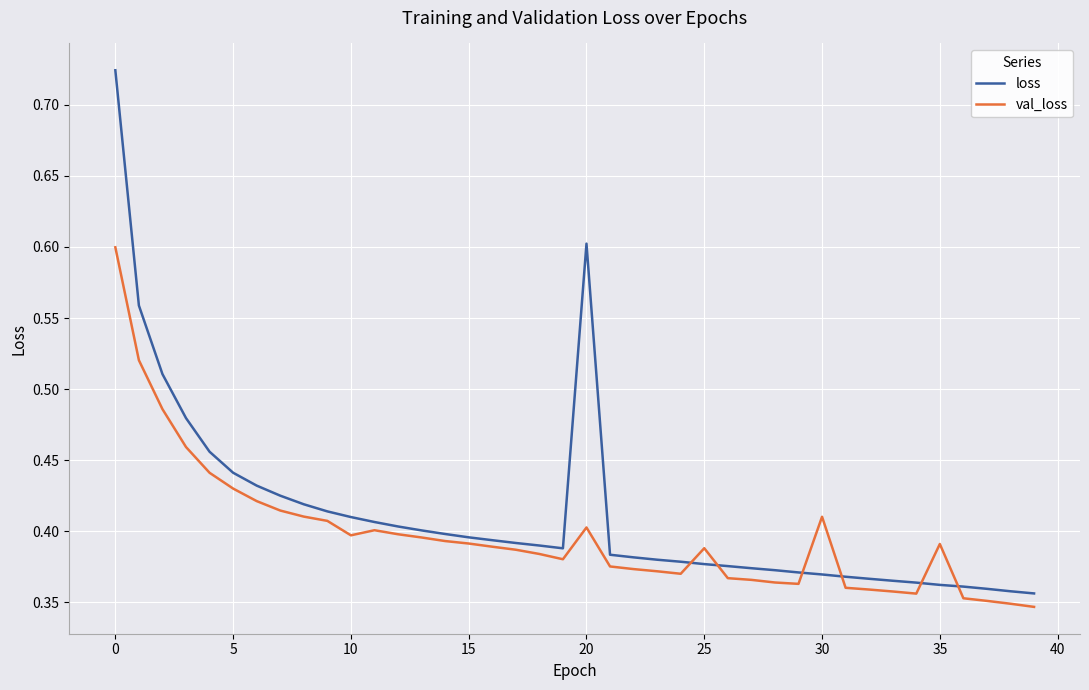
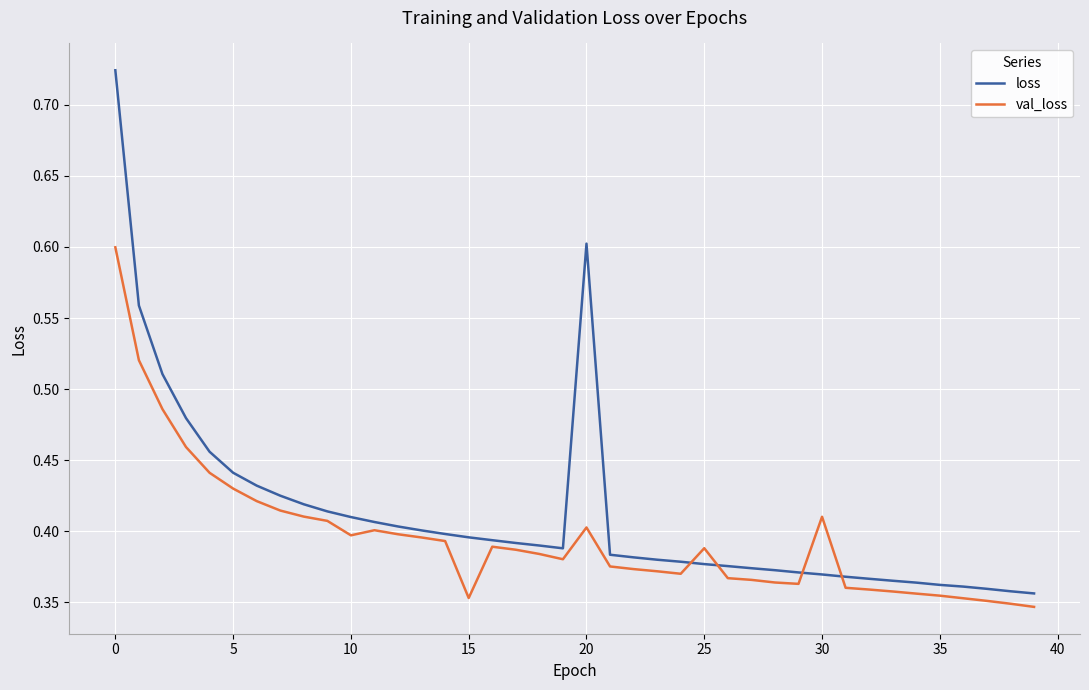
  {
    "loss": {
      "0": 0.724,
      "5": 0.441,
      "10": 0.410,
      "15": 0.396,
      "20": 0.602,
      "25": 0.377,
      "30": 0.370,
      "35": 0.362
    },
    "val_loss": {
      "0": 0.600,
      "5": 0.430,
      "10": 0.397,
-     "15": 0.391,
+     "15": 0.353,
      "20": 0.403,
      "25": 0.388,
      "30": 0.410,
-     "35": 0.391
+     "35": 0.355
    }
  }
